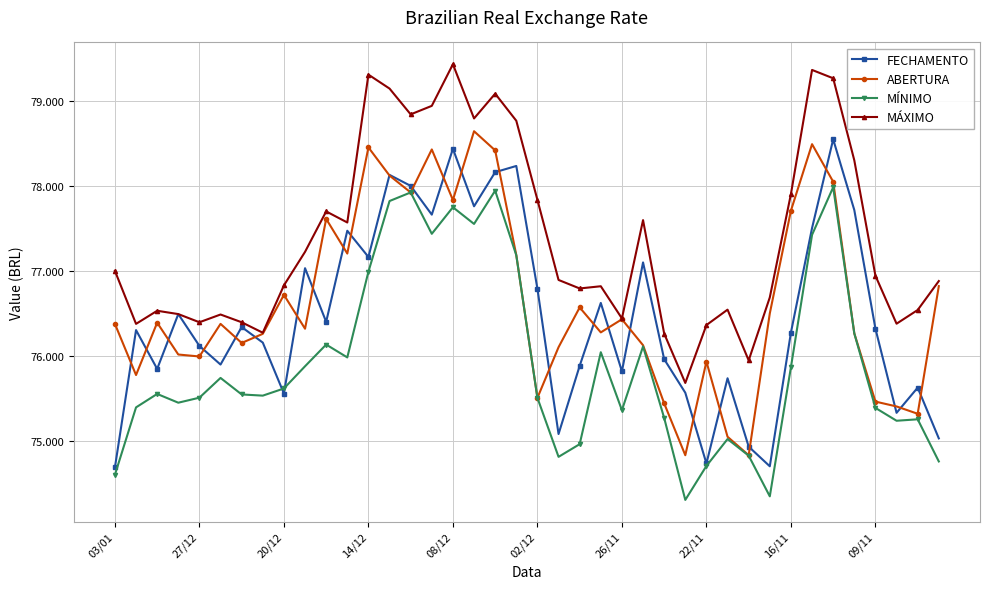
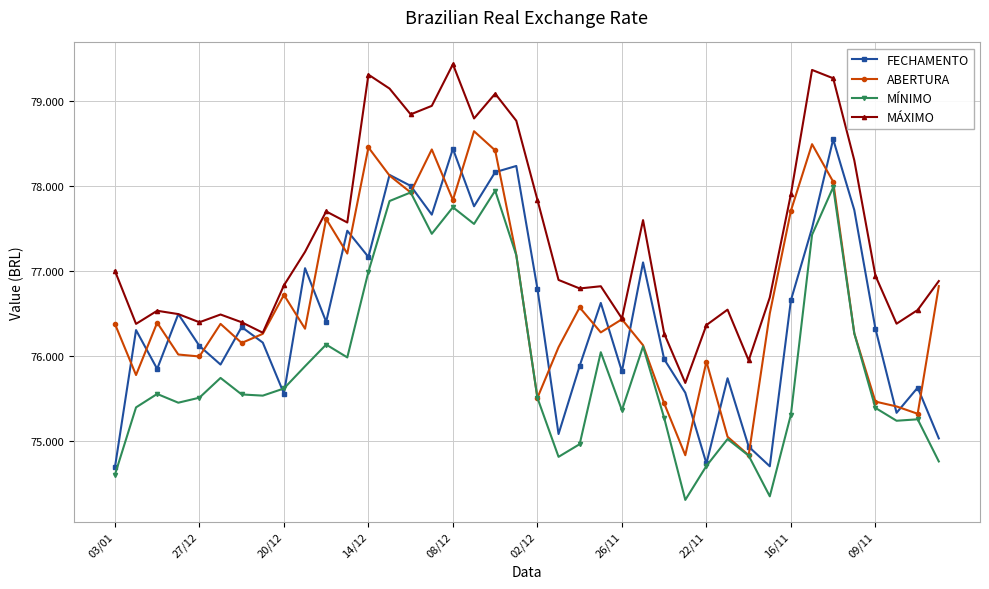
  {
    "FECHAMENTO": {
      "03/01": 74.7,
      "27/12": 76.1,
      "20/12": 75.6,
      "14/12": 77.2,
      "08/12": 78.4,
      "02/12": 76.8,
      "26/11": 75.8,
-     "16/11": 76.3,
+     "16/11": 76.7,
      "09/11": 76.3
    },
    "ABERTURA": {
      "03/01": 76.4,
      "27/12": 76.0,
      "20/12": 76.7,
      "14/12": 78.5,
      "08/12": 77.8,
      "22/11": 75.9,
      "16/11": 77.7,
      "09/11": 75.5
    },
    "MÍNIMO": {
      "03/01": 74.6,
      "27/12": 75.5,
      "20/12": 75.6,
      "14/12": 77.0,
      "08/12": 77.7,
      "26/11": 75.4,
-     "16/11": 75.9,
+     "16/11": 75.3,
      "09/11": 75.4
    },
    "MÁXIMO": {
      "03/01": 77.0,
      "27/12": 76.4,
      "20/12": 76.8,
      "14/12": 79.3,
      "08/12": 79.4,
      "02/12": 77.8,
      "22/11": 76.4,
      "16/11": 77.9,
      "09/11": 76.9
    }
  }
